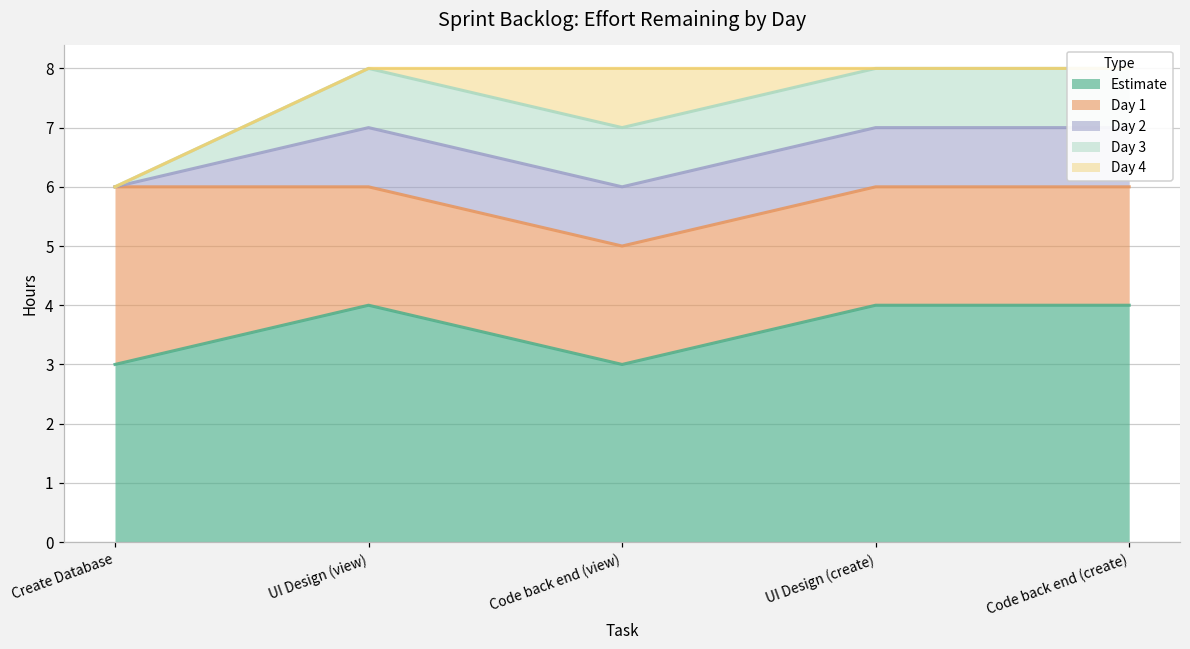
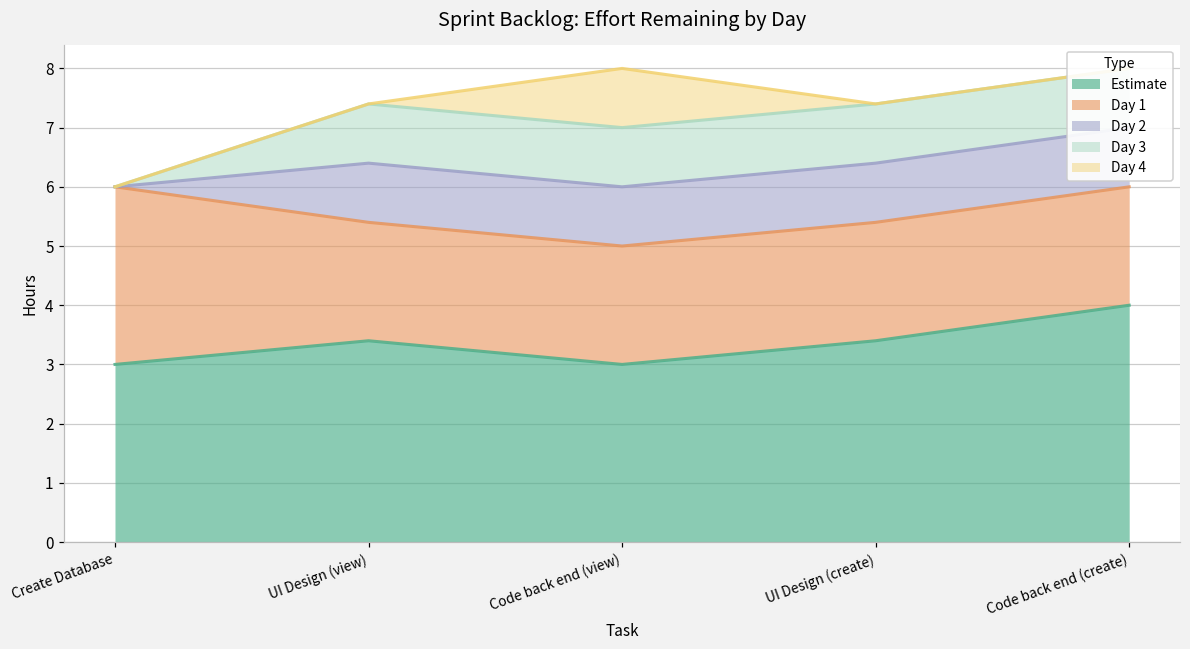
  {
    "Estimate": {
      "Create Database": 3.0,
-     "UI Design (view)": 4.0,
+     "UI Design (view)": 3.4,
      "Code back end (view)": 3.0,
-     "UI Design (create)": 4.0,
+     "UI Design (create)": 3.4,
      "Code back end (create)": 4.0
    },
    "Day 1": {
      "UI Design (view)": 2.0,
      "Code back end (view)": 2.0,
      "UI Design (create)": 2.0,
      "Code back end (create)": 2.0
    },
    "Day 4": {
      "Code back end (view)": 1.0
    }
  }
